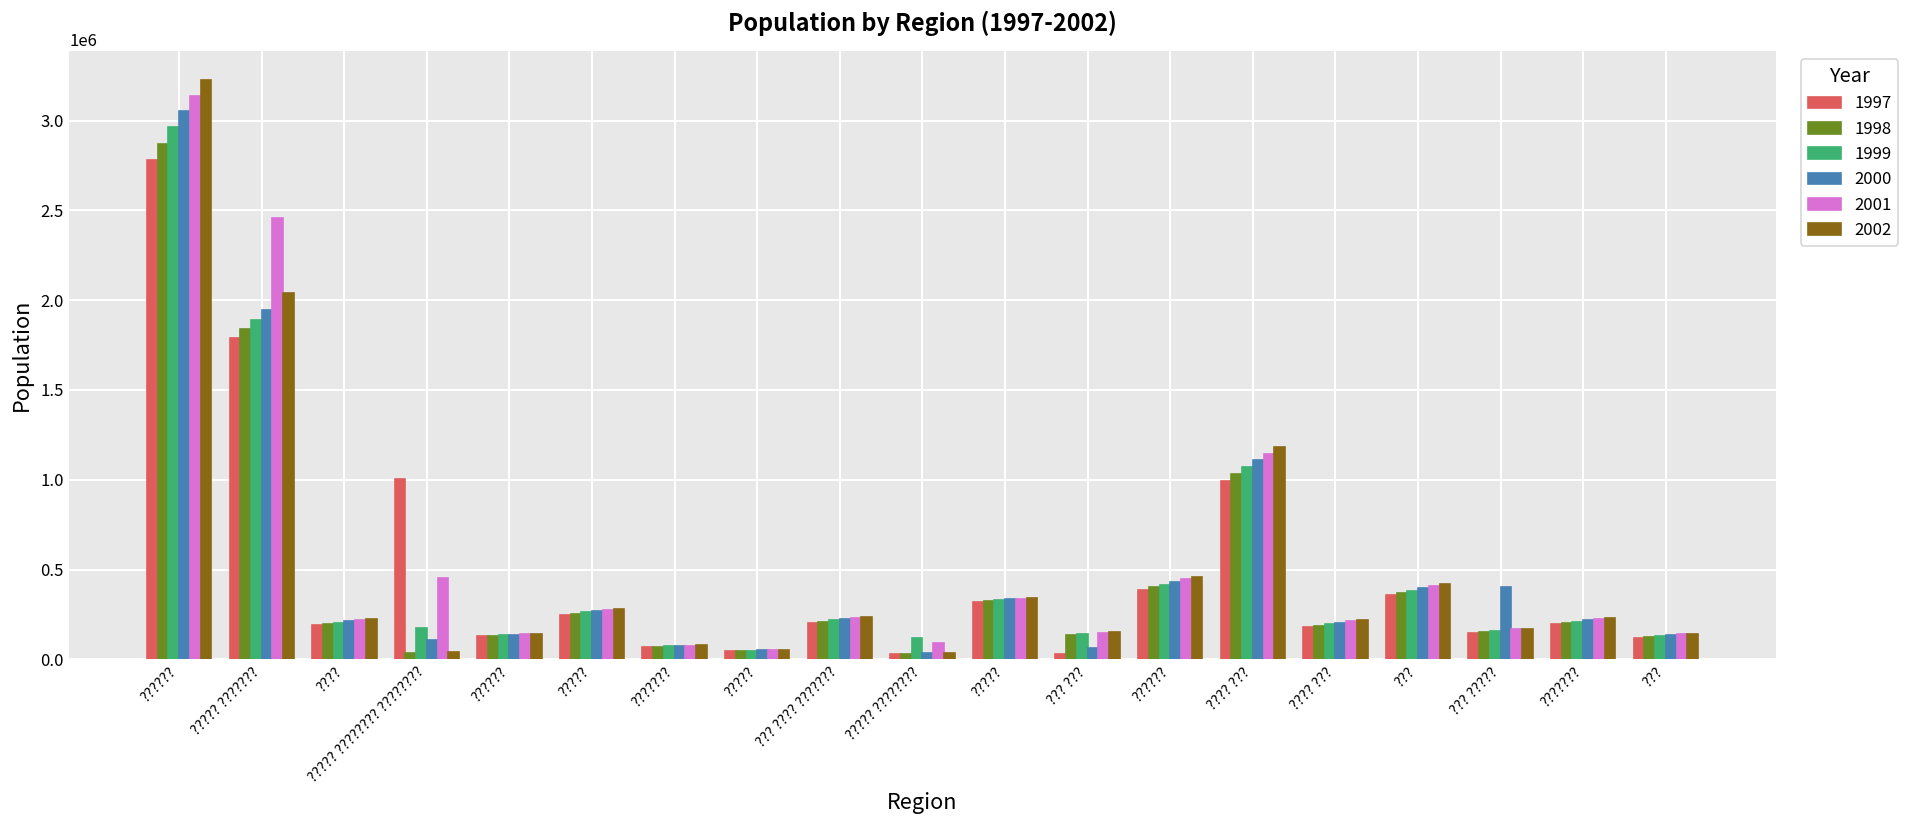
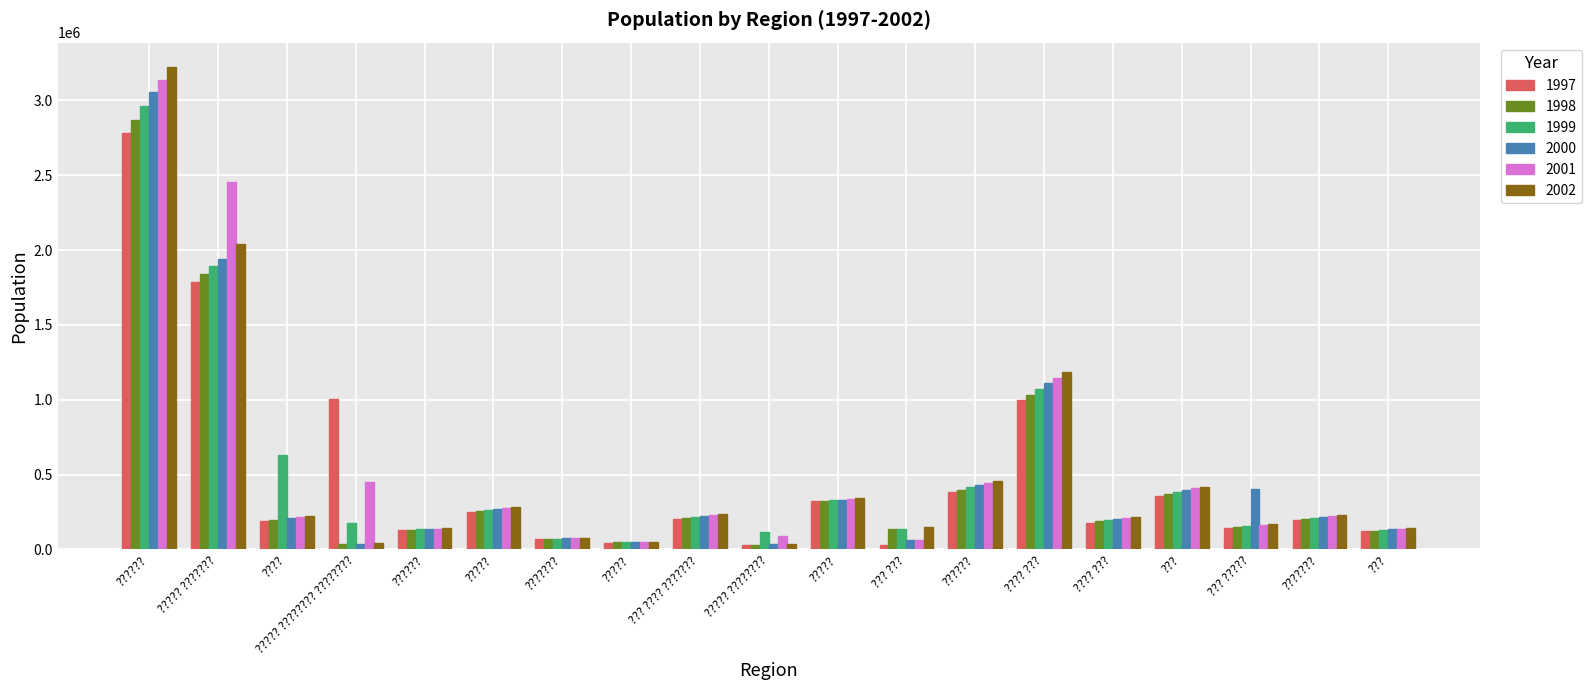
  {
    "1997": {
      "????? ???????": 1790000,
      "????": 190000,
      "????? ???????? ????????": 1000000,
      "??? ???? ???????": 200000,
      "????? ????????": 30000,
      "??? ???": 30000,
      "??? ?????": 140000
    },
    "1999": {
      "????? ???????": 1890000,
-     "????": 200000,
+     "????": 630000,
      "????? ???????? ????????": 170000,
      "??? ???? ???????": 220000,
      "????? ????????": 120000,
      "??? ???": 140000,
      "??? ?????": 160000
    },
    "2000": {
      "????? ???????": 1940000,
      "????": 210000,
-     "????? ???????? ????????": 110000,
+     "????? ???????? ????????": 40000,
      "??? ???? ???????": 220000,
      "????? ????????": 30000,
      "??? ???": 60000,
      "??? ?????": 400000
    },
    "2001": {
      "????? ???????": 2460000,
      "????": 220000,
      "????? ???????? ????????": 450000,
      "??? ???? ???????": 230000,
      "????? ????????": 90000,
-     "??? ???": 150000,
+     "??? ???": 60000,
      "??? ?????": 170000
    }
  }
